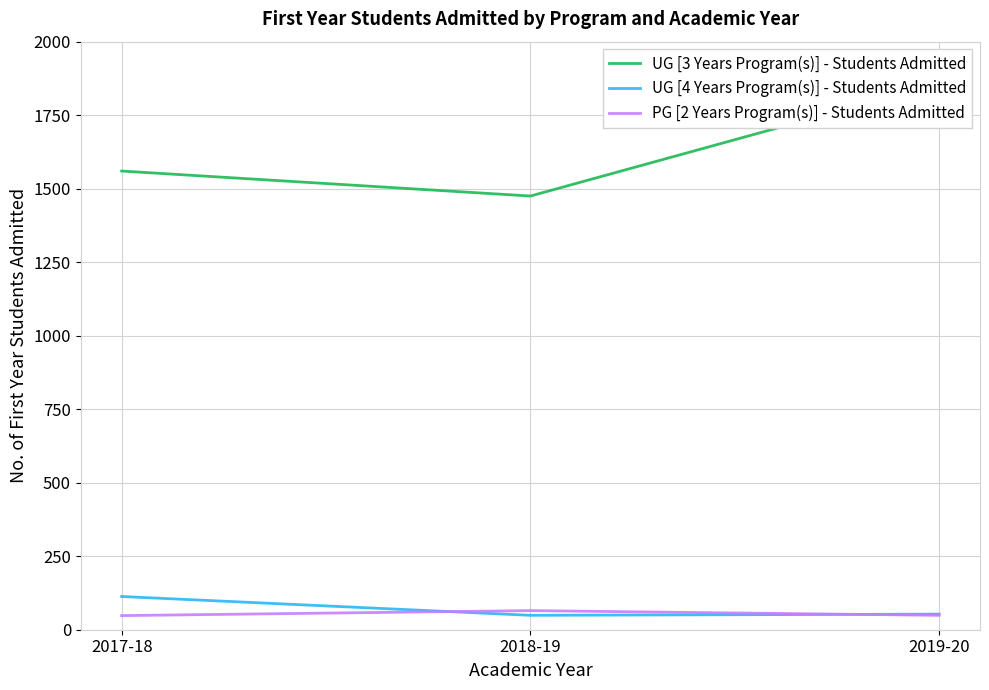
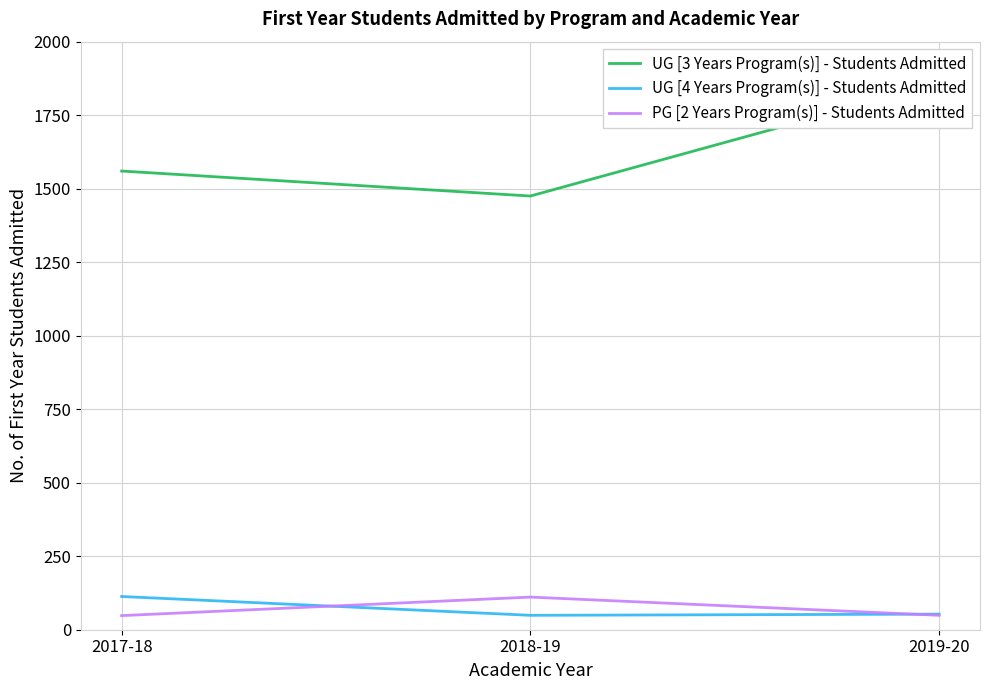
  {
    "UG [3 Years Program(s)] - Students Admitted": {
      "2017-18": 1560,
      "2018-19": 1480
    },
    "UG [4 Years Program(s)] - Students Admitted": {
      "2017-18": 110,
      "2018-19": 50
    },
    "PG [2 Years Program(s)] - Students Admitted": {
      "2017-18": 50,
-     "2018-19": 70
+     "2018-19": 110
    }
  }
